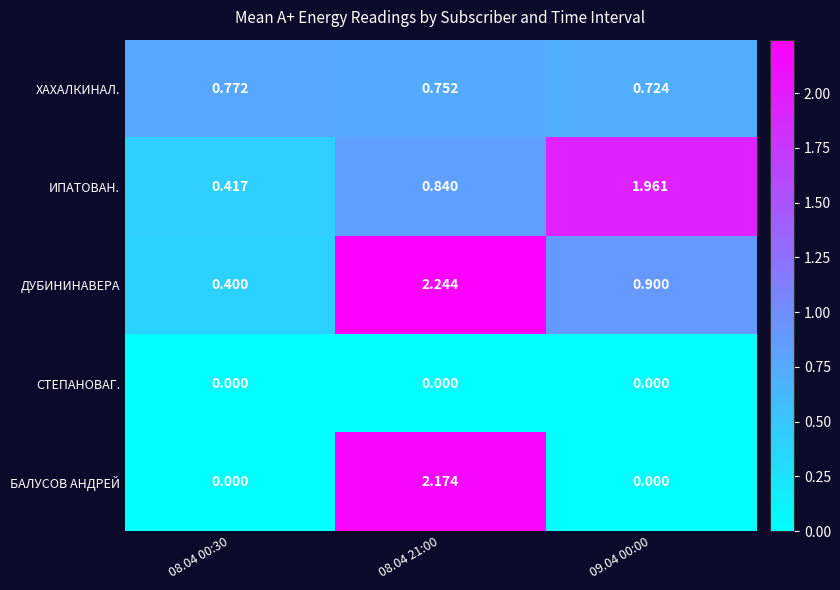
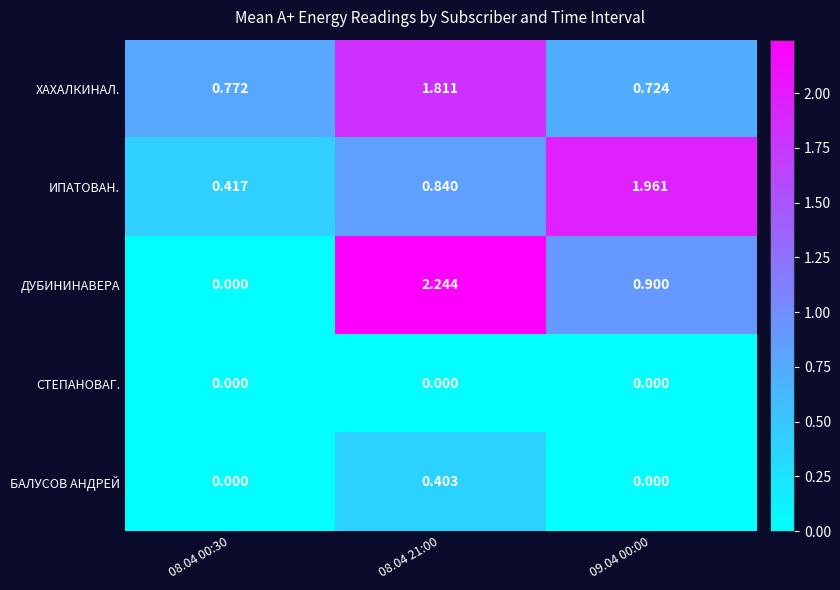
  {
    "ХАХАЛКИНАЛ.": {
      "08.04 00:30": 0.772,
-     "08.04 21:00": 0.752,
+     "08.04 21:00": 1.811,
      "09.04 00:00": 0.724
    },
    "ИПАТОВАН.": {
      "08.04 00:30": 0.417,
      "08.04 21:00": 0.840,
      "09.04 00:00": 1.961
    },
    "ДУБИНИНАВЕРА": {
-     "08.04 00:30": 0.400,
+     "08.04 00:30": 0.000,
      "08.04 21:00": 2.244,
      "09.04 00:00": 0.900
    },
    "СТЕПАНОВАГ.": {
      "08.04 00:30": 0.000,
      "08.04 21:00": 0.000,
      "09.04 00:00": 0.000
    },
    "БАЛУСОВ АНДРЕЙ": {
      "08.04 00:30": 0.000,
-     "08.04 21:00": 2.174,
+     "08.04 21:00": 0.403,
      "09.04 00:00": 0.000
    }
  }
